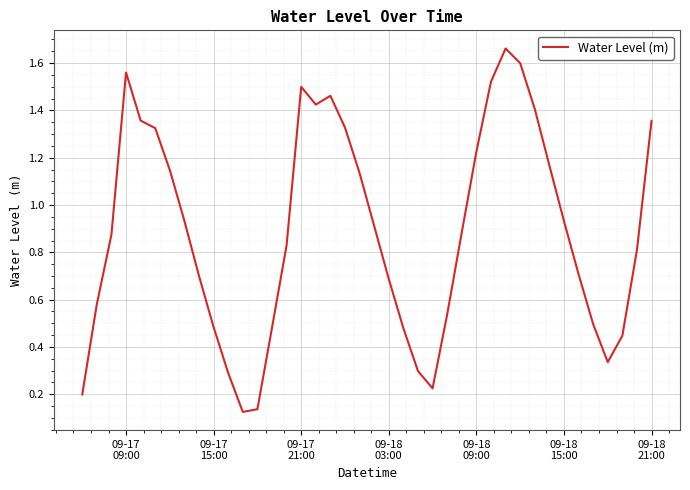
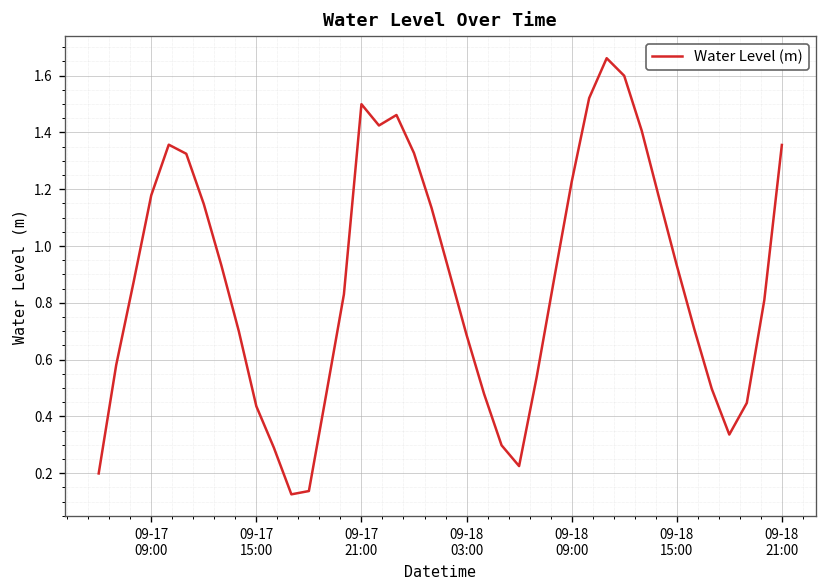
  {
-   "09-17 09:00": 1.56,
-   "09-17 15:00": 0.48,
+   "09-17 09:00": 1.18,
+   "09-17 15:00": 0.44,
    "09-17 21:00": 1.50,
    "09-18 03:00": 0.69,
    "09-18 09:00": 1.23,
    "09-18 15:00": 0.93,
    "09-18 21:00": 1.36
  }
